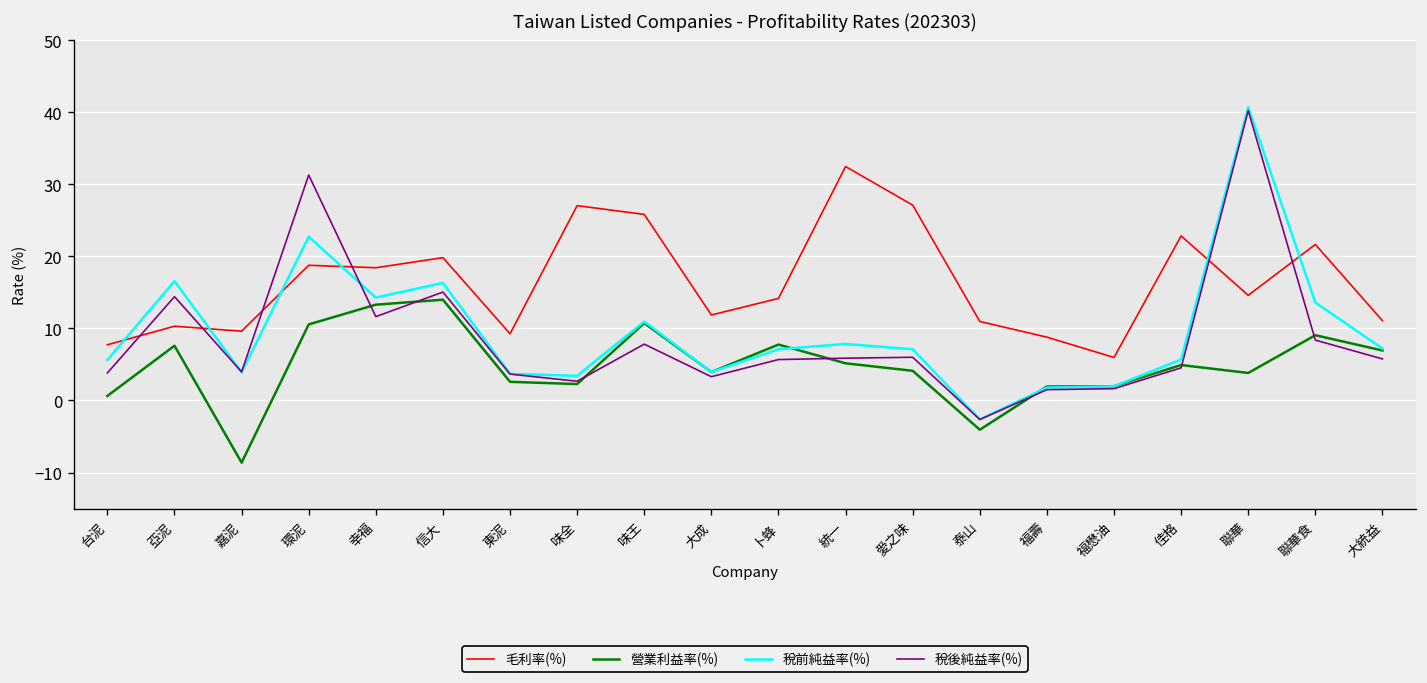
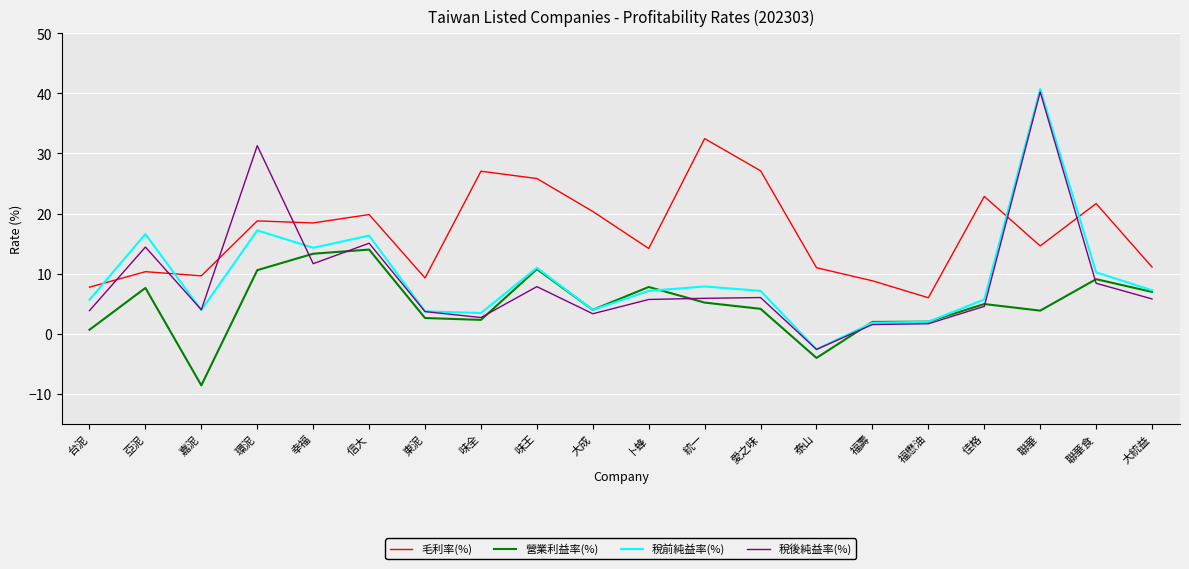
  {
    "毛利率(%)": {
      "台泥": 8,
      "亞泥": 10,
      "嘉泥": 10,
      "環泥": 19,
      "幸福": 18,
      "信大": 20,
      "東泥": 9,
      "味全": 27,
      "味王": 26,
-     "大成": 12,
+     "大成": 20,
      "卜蜂": 14,
      "統一": 32,
      "愛之味": 27,
      "泰山": 11,
      "福壽": 9,
      "福懋油": 6,
      "佳格": 23,
      "聯華": 15,
      "聯華食": 22,
      "大統益": 11
    },
    "營業利益率(%)": {
      "台泥": 1,
      "亞泥": 8,
      "嘉泥": -9,
      "環泥": 11,
      "幸福": 13,
      "信大": 14,
      "東泥": 3,
      "卜蜂": 8,
      "統一": 5,
      "愛之味": 4,
      "泰山": -4,
      "聯華": 4,
      "聯華食": 9
    },
    "稅前純益率(%)": {
      "台泥": 6,
      "亞泥": 17,
-     "環泥": 23,
+     "環泥": 17,
      "幸福": 14,
      "信大": 16,
      "味全": 3,
      "卜蜂": 7,
      "統一": 8,
      "愛之味": 7,
      "佳格": 6,
      "聯華": 41,
-     "聯華食": 14
+     "聯華食": 10
    },
    "稅後純益率(%)": {
      "台泥": 4,
      "亞泥": 14,
      "環泥": 31,
      "幸福": 12,
      "信大": 15,
      "味王": 8,
      "大成": 3,
      "卜蜂": 6,
      "統一": 6,
      "愛之味": 6,
      "聯華": 40,
      "聯華食": 8,
      "大統益": 6
    }
  }
